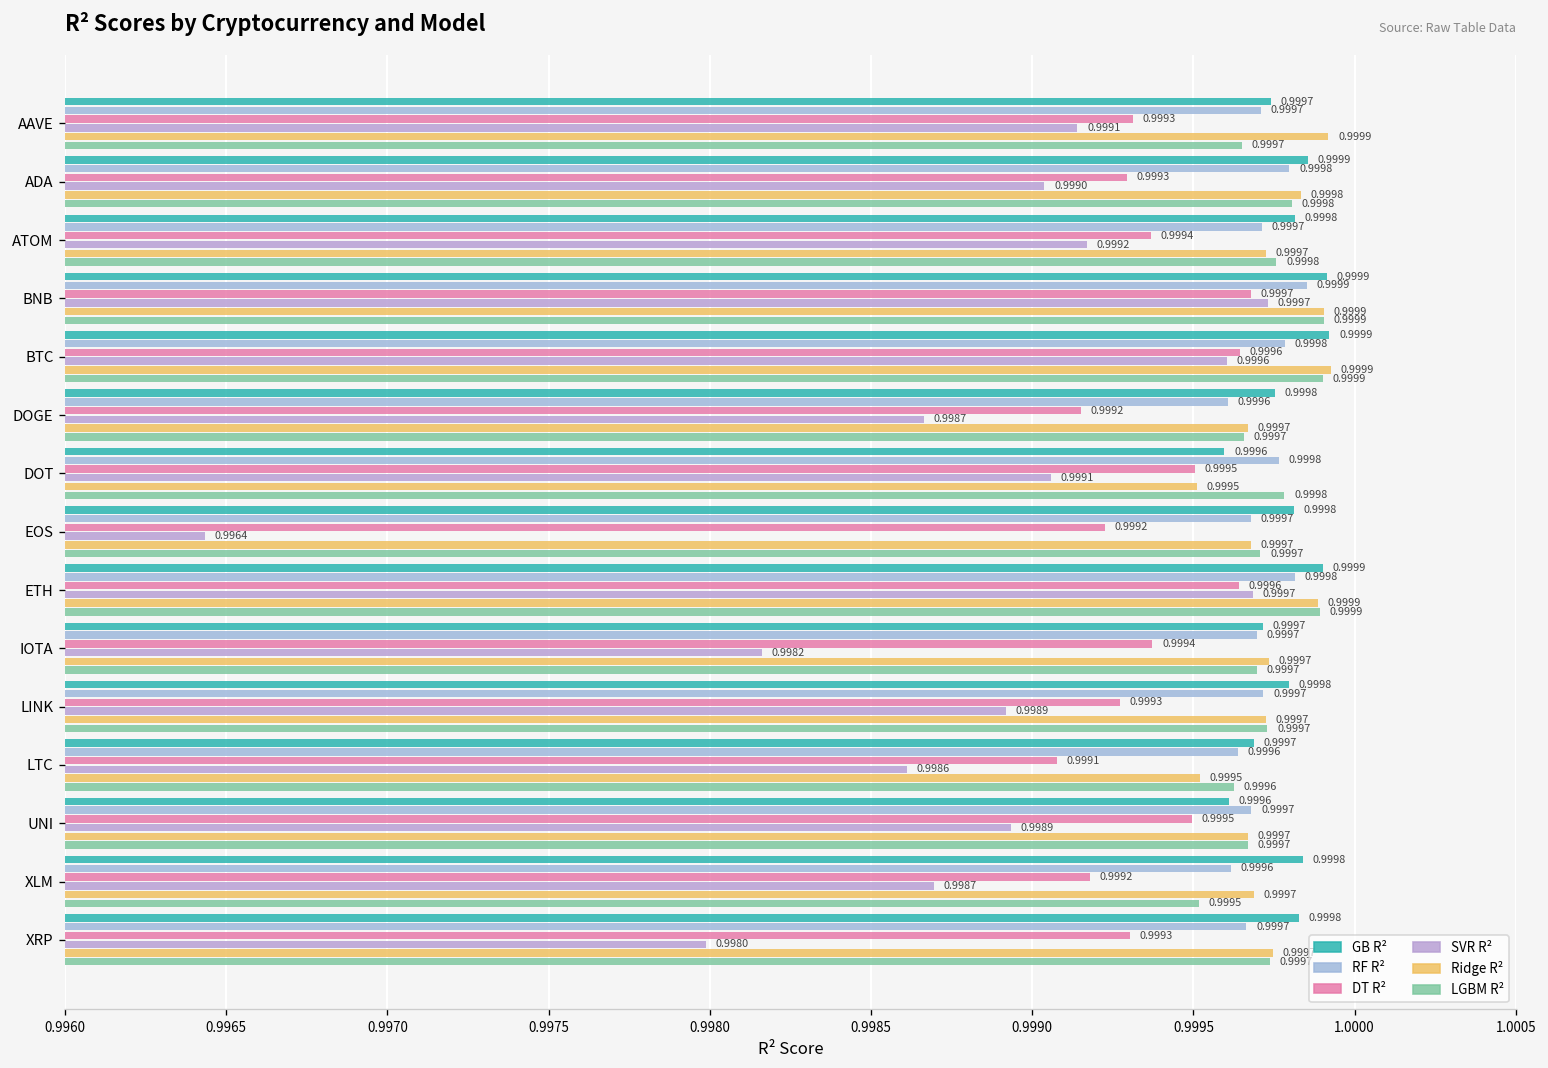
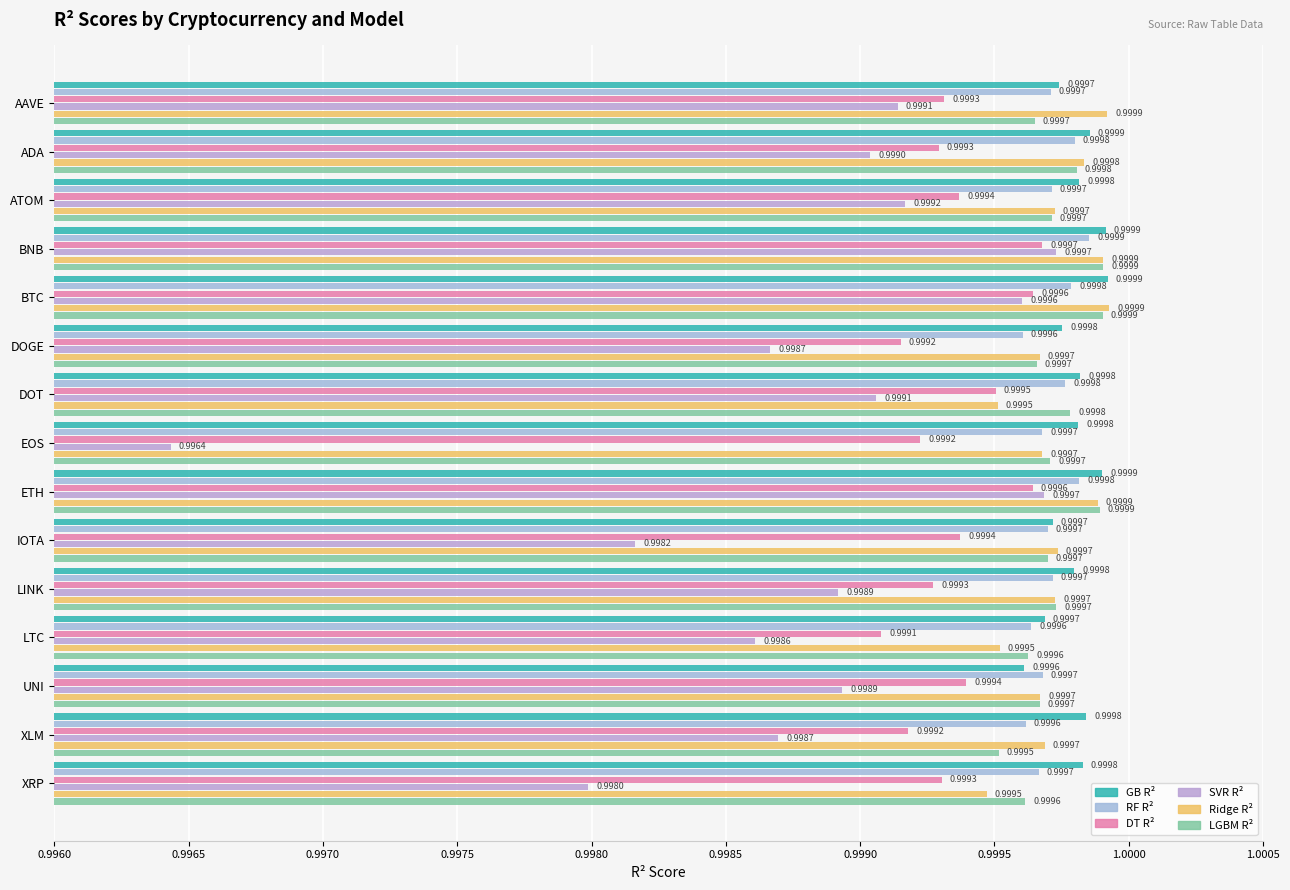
  {
    "GB R²": {
      "AAVE": 0.9997,
      "ADA": 0.9999,
      "ATOM": 0.9998,
      "BNB": 0.9999,
      "BTC": 0.9999,
      "DOGE": 0.9998,
-     "DOT": 0.9996,
+     "DOT": 0.9998,
      "EOS": 0.9998,
      "ETH": 0.9999,
      "LINK": 0.9998,
      "UNI": 0.9996,
      "XLM": 0.9998,
      "XRP": 0.9998
    },
    "DT R²": {
      "AAVE": 0.9993,
      "ADA": 0.9993,
      "ATOM": 0.9994,
      "BTC": 0.9996,
      "DOGE": 0.9992,
      "DOT": 0.9995,
      "EOS": 0.9992,
      "ETH": 0.9996,
      "IOTA": 0.9994,
      "LINK": 0.9993,
      "LTC": 0.9991,
-     "UNI": 0.9995,
+     "UNI": 0.9994,
      "XLM": 0.9992,
      "XRP": 0.9993
    },
    "Ridge R²": {
-     "XRP": 0.99975
+     "XRP": 0.99947
    },
    "LGBM R²": {
      "AAVE": 0.9997,
-     "ATOM": 0.9998,
+     "ATOM": 0.9997,
      "DOT": 0.9998,
      "EOS": 0.9997,
      "LINK": 0.9997,
      "LTC": 0.9996,
      "XLM": 0.9995,
-     "XRP": 0.99974
+     "XRP": 0.99961
    }
  }
